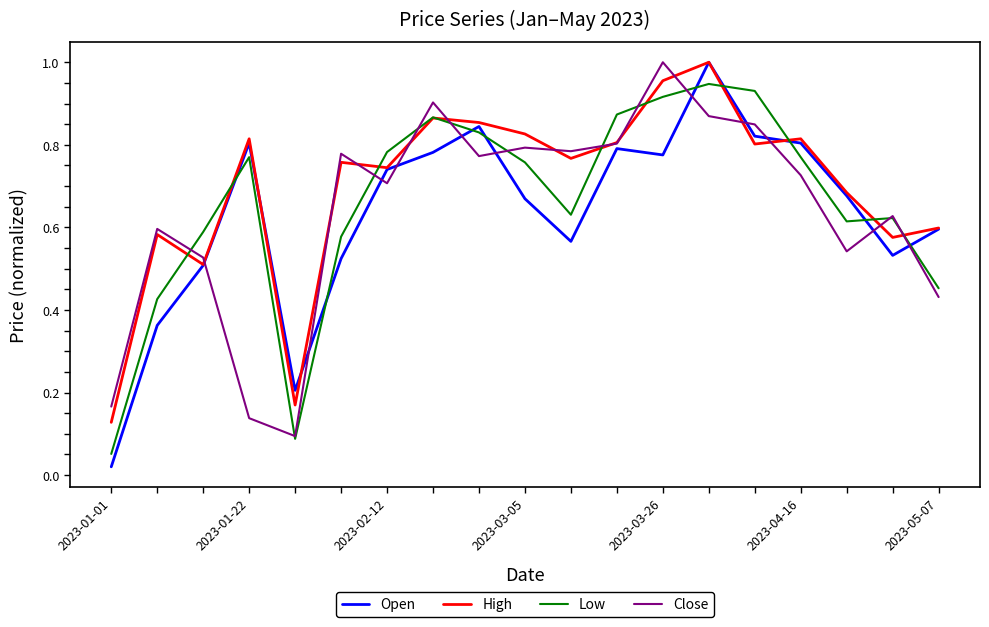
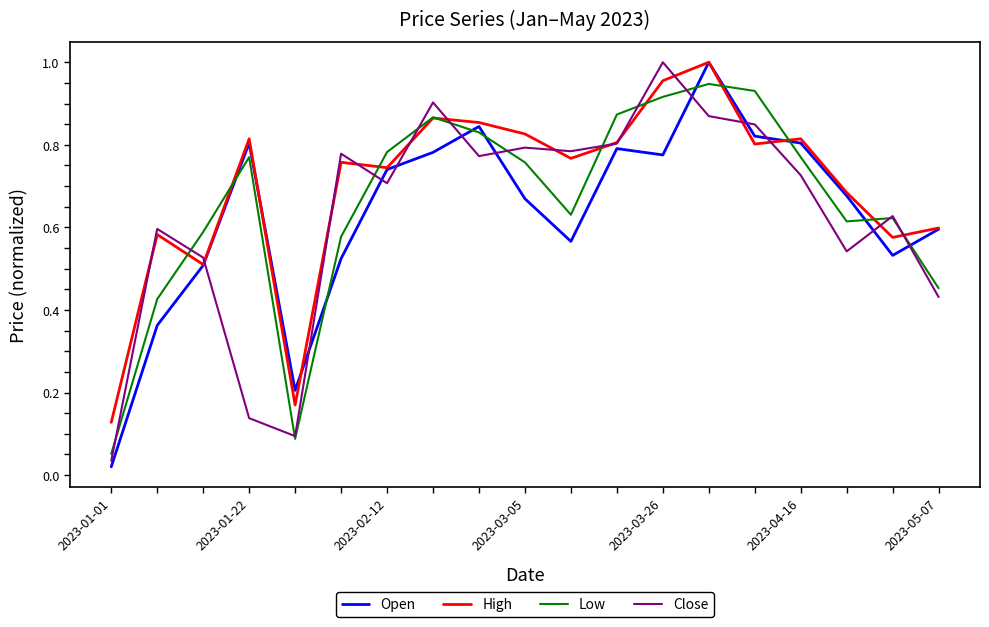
  {
    "Open": {
      "2023-01-01": 0.02,
      "2023-01-22": 0.80,
      "2023-03-05": 0.67,
      "2023-03-26": 0.78,
      "2023-04-16": 0.80
    },
    "High": {
      "2023-01-01": 0.13,
      "2023-01-22": 0.81,
      "2023-03-05": 0.83,
      "2023-03-26": 0.96,
      "2023-04-16": 0.81
    },
    "Low": {
      "2023-01-01": 0.05,
      "2023-01-22": 0.77,
      "2023-02-12": 0.78,
      "2023-03-05": 0.76,
      "2023-03-26": 0.92,
      "2023-04-16": 0.77,
      "2023-05-07": 0.45
    },
    "Close": {
-     "2023-01-01": 0.17,
+     "2023-01-01": 0.03,
      "2023-01-22": 0.14,
      "2023-02-12": 0.71,
      "2023-03-05": 0.79,
      "2023-03-26": 1.00,
      "2023-04-16": 0.73,
      "2023-05-07": 0.43
    }
  }
